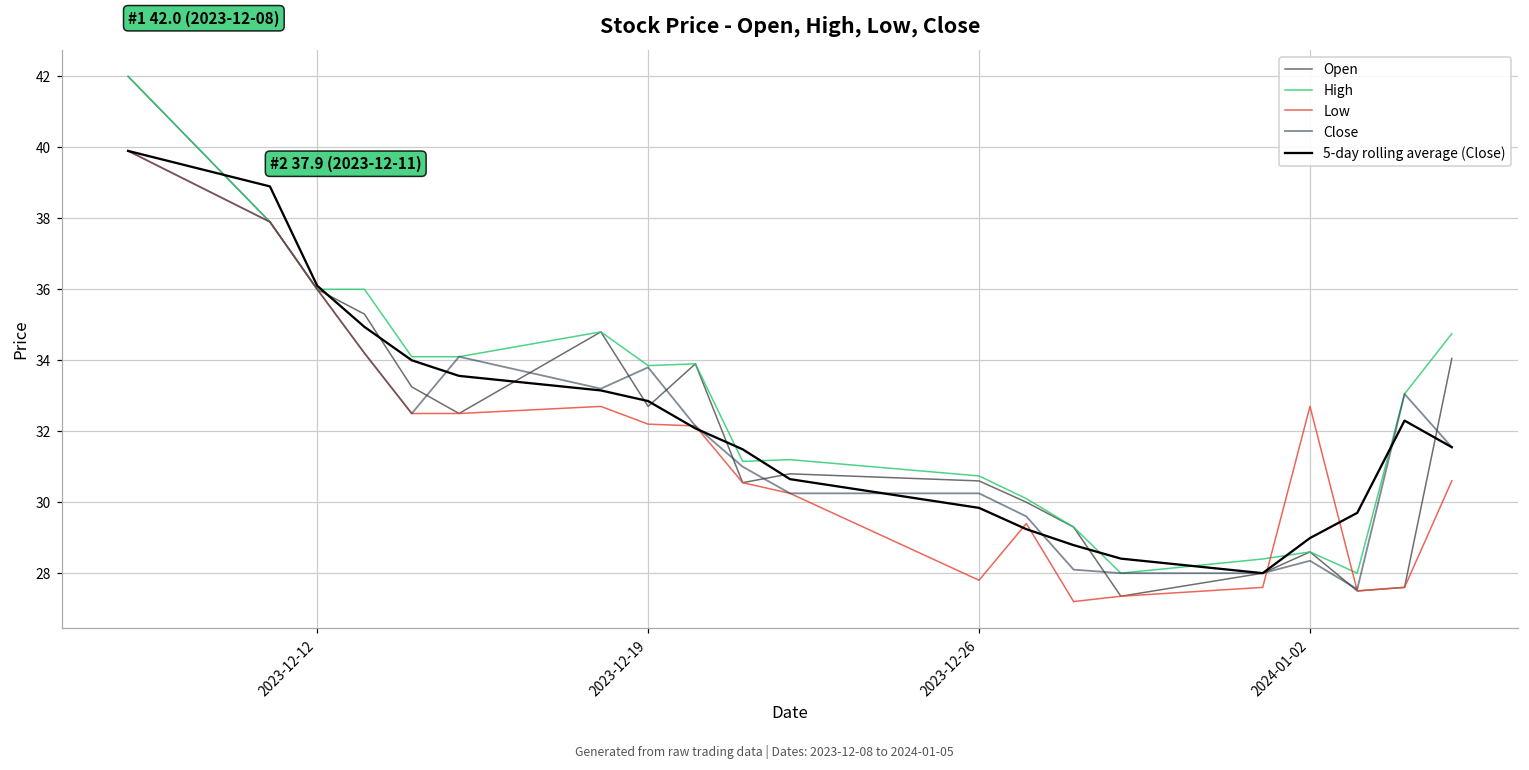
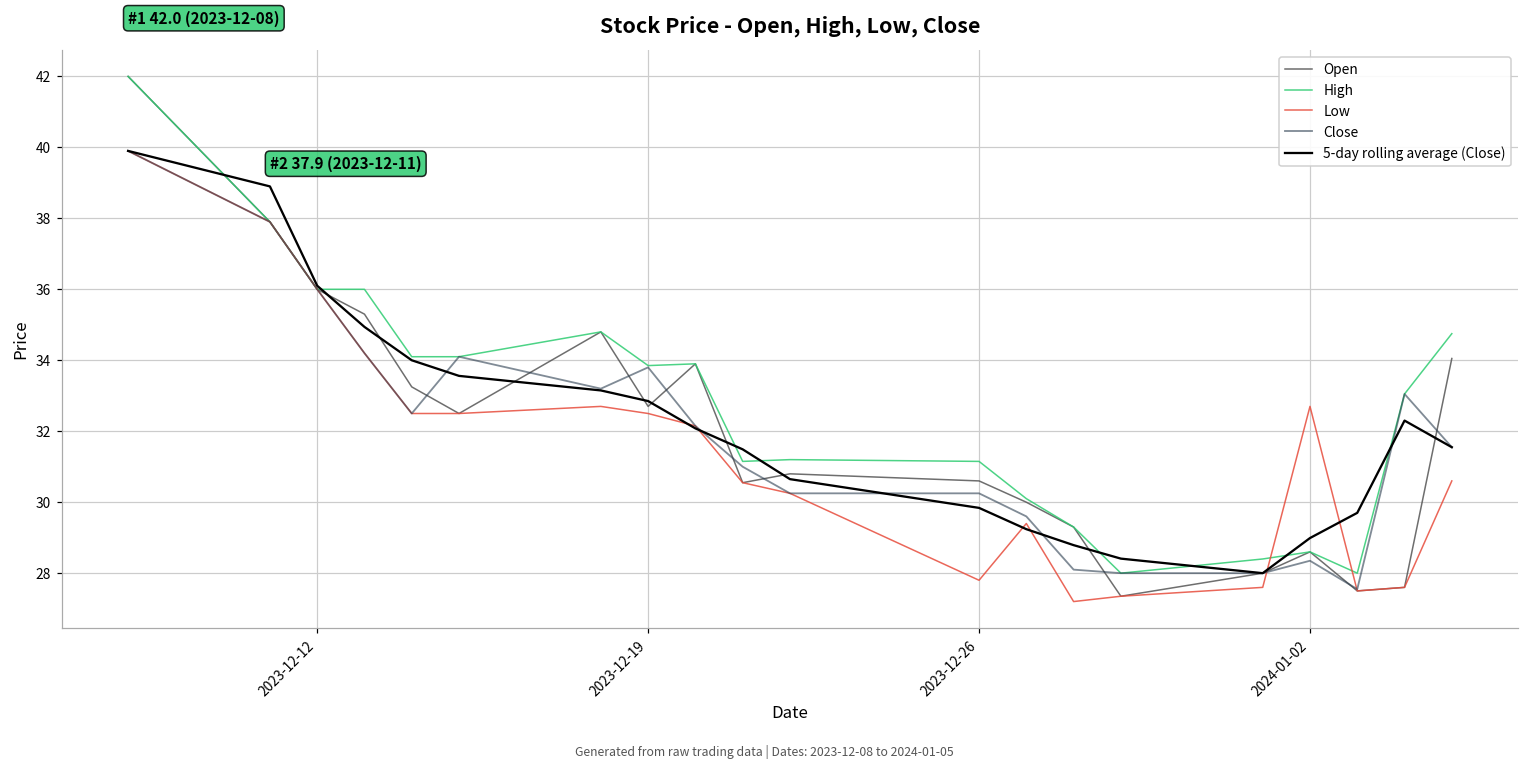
  {
    "High": {
-     "2023-12-26": 30.7
+     "2023-12-26": 31.2
    },
    "Low": {
-     "2023-12-19": 32.2,
+     "2023-12-19": 32.5,
      "2023-12-26": 27.8,
      "2024-01-02": 32.7
    },
    "5-day rolling average (Close)": {
      "2023-12-12": 36.1,
      "2023-12-19": 32.9,
      "2023-12-26": 29.8,
      "2024-01-02": 29.0
    }
  }
